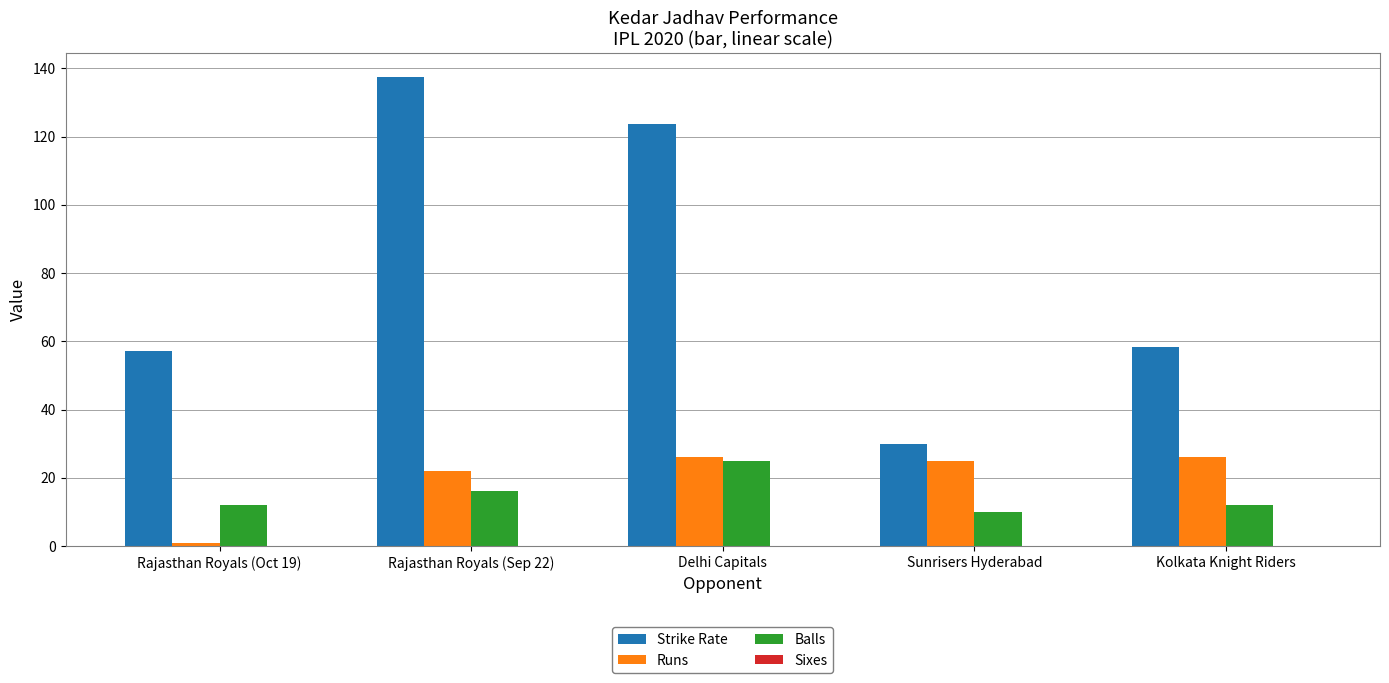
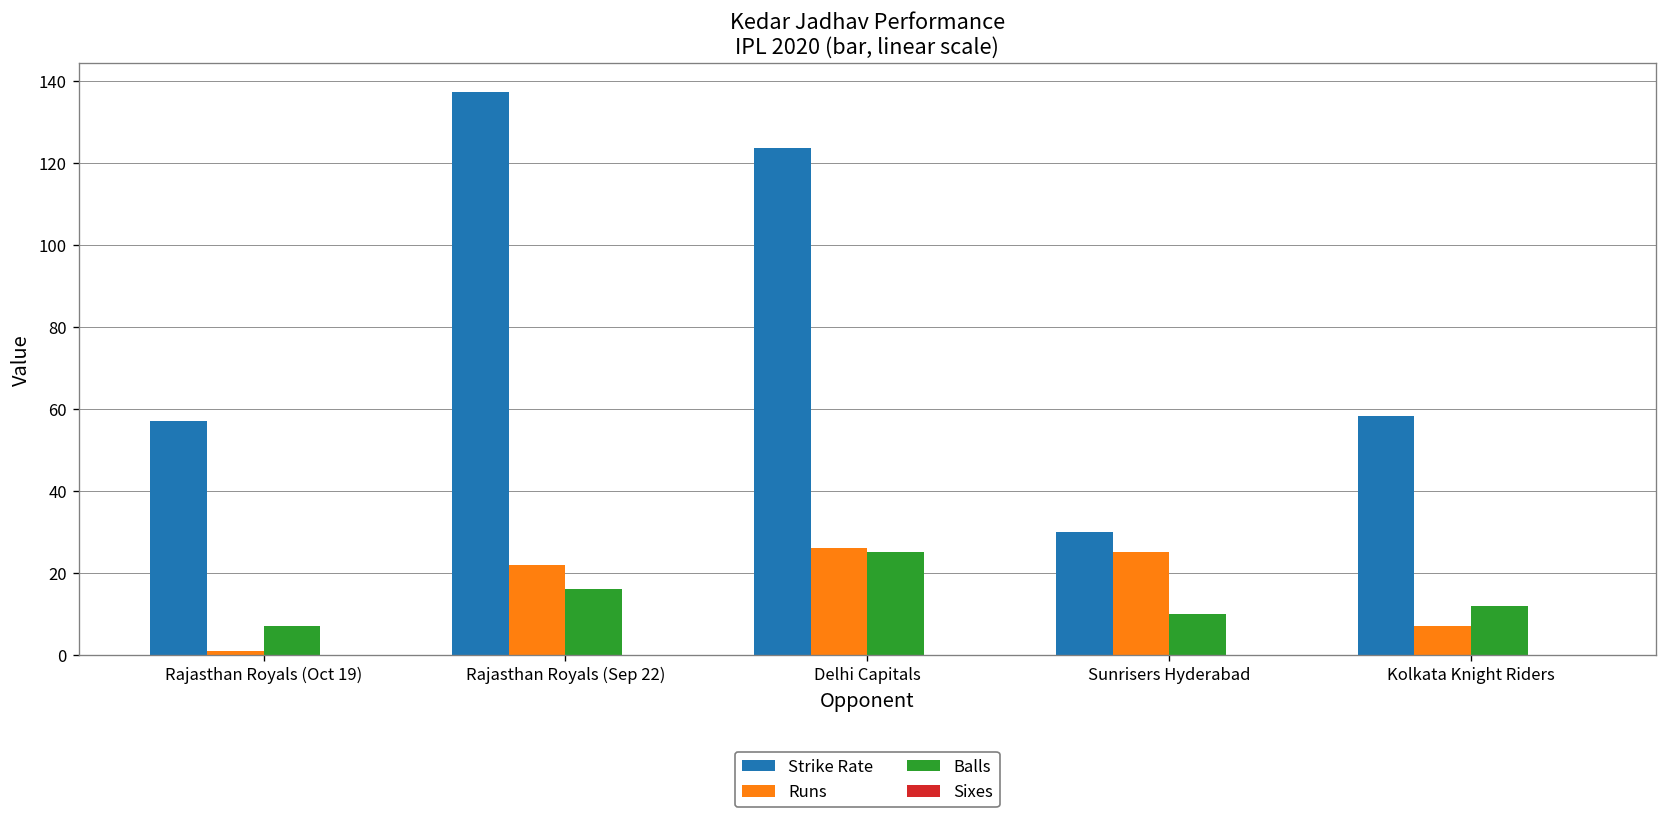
  {
    "Strike Rate": {
      "Rajasthan Royals (Oct 19)": 57,
      "Rajasthan Royals (Sep 22)": 138,
      "Delhi Capitals": 124,
      "Sunrisers Hyderabad": 30,
      "Kolkata Knight Riders": 58
    },
    "Runs": {
      "Rajasthan Royals (Oct 19)": 1,
      "Rajasthan Royals (Sep 22)": 22,
      "Delhi Capitals": 26,
      "Sunrisers Hyderabad": 25,
-     "Kolkata Knight Riders": 26
+     "Kolkata Knight Riders": 7
    },
    "Balls": {
-     "Rajasthan Royals (Oct 19)": 12,
+     "Rajasthan Royals (Oct 19)": 7,
      "Rajasthan Royals (Sep 22)": 16,
      "Delhi Capitals": 25,
      "Sunrisers Hyderabad": 10,
      "Kolkata Knight Riders": 12
    },
    "Sixes": {
      "Rajasthan Royals (Oct 19)": 0,
      "Rajasthan Royals (Sep 22)": 0,
      "Delhi Capitals": 0,
      "Sunrisers Hyderabad": 0,
      "Kolkata Knight Riders": 0
    }
  }
